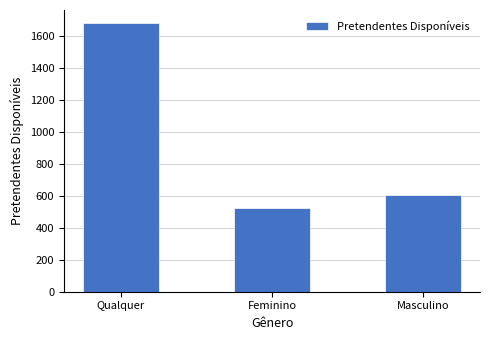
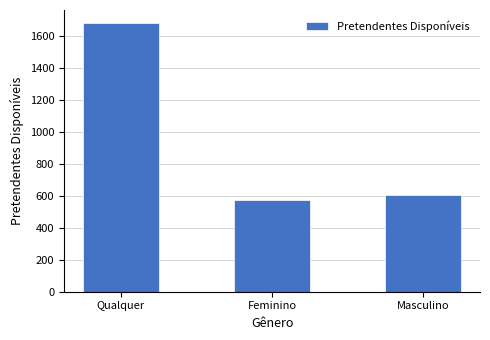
  {
    "Qualquer": 1680,
-   "Feminino": 520,
+   "Feminino": 580,
    "Masculino": 610
  }
